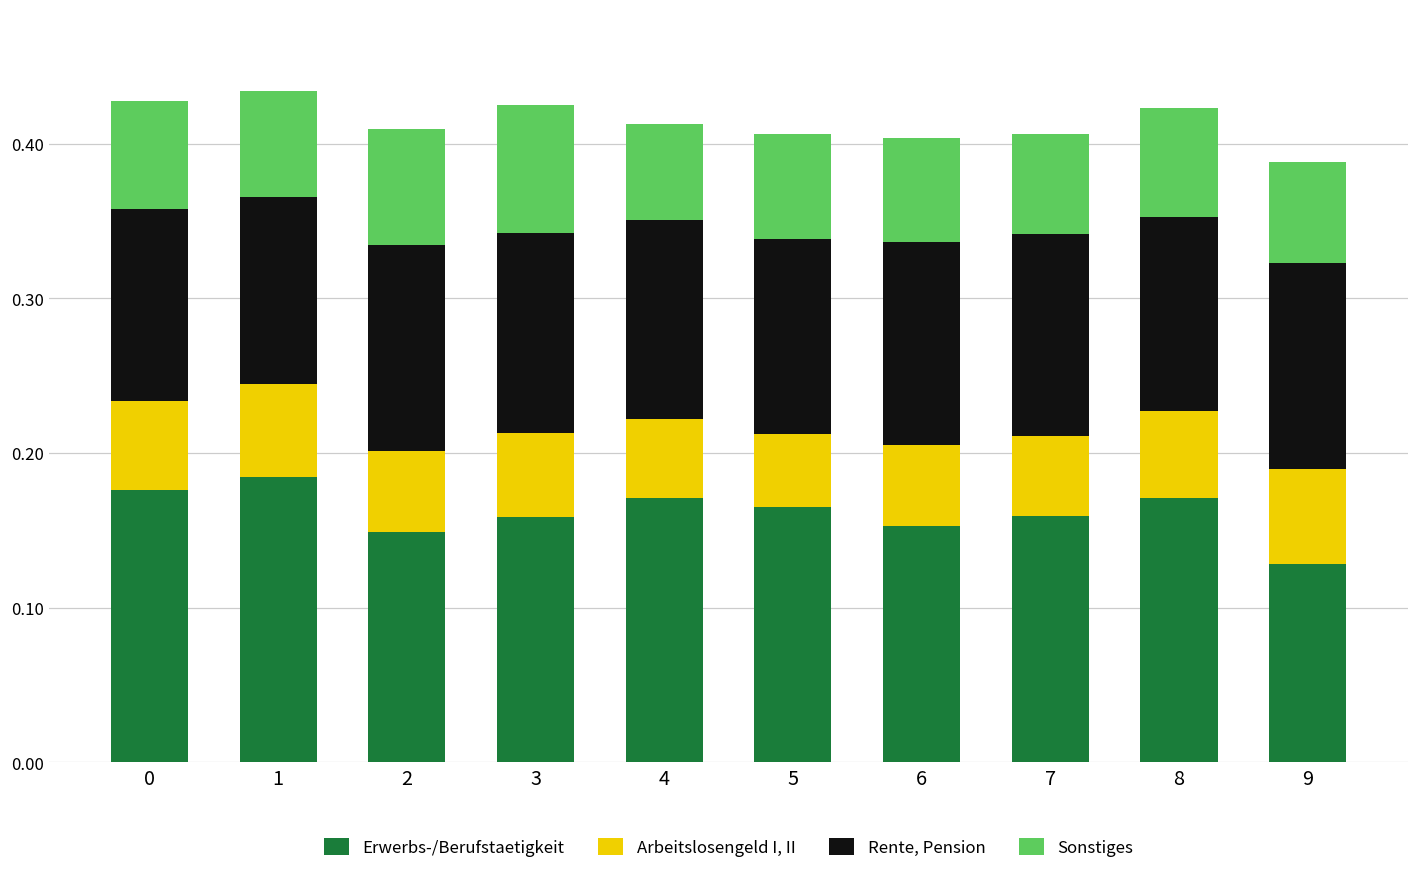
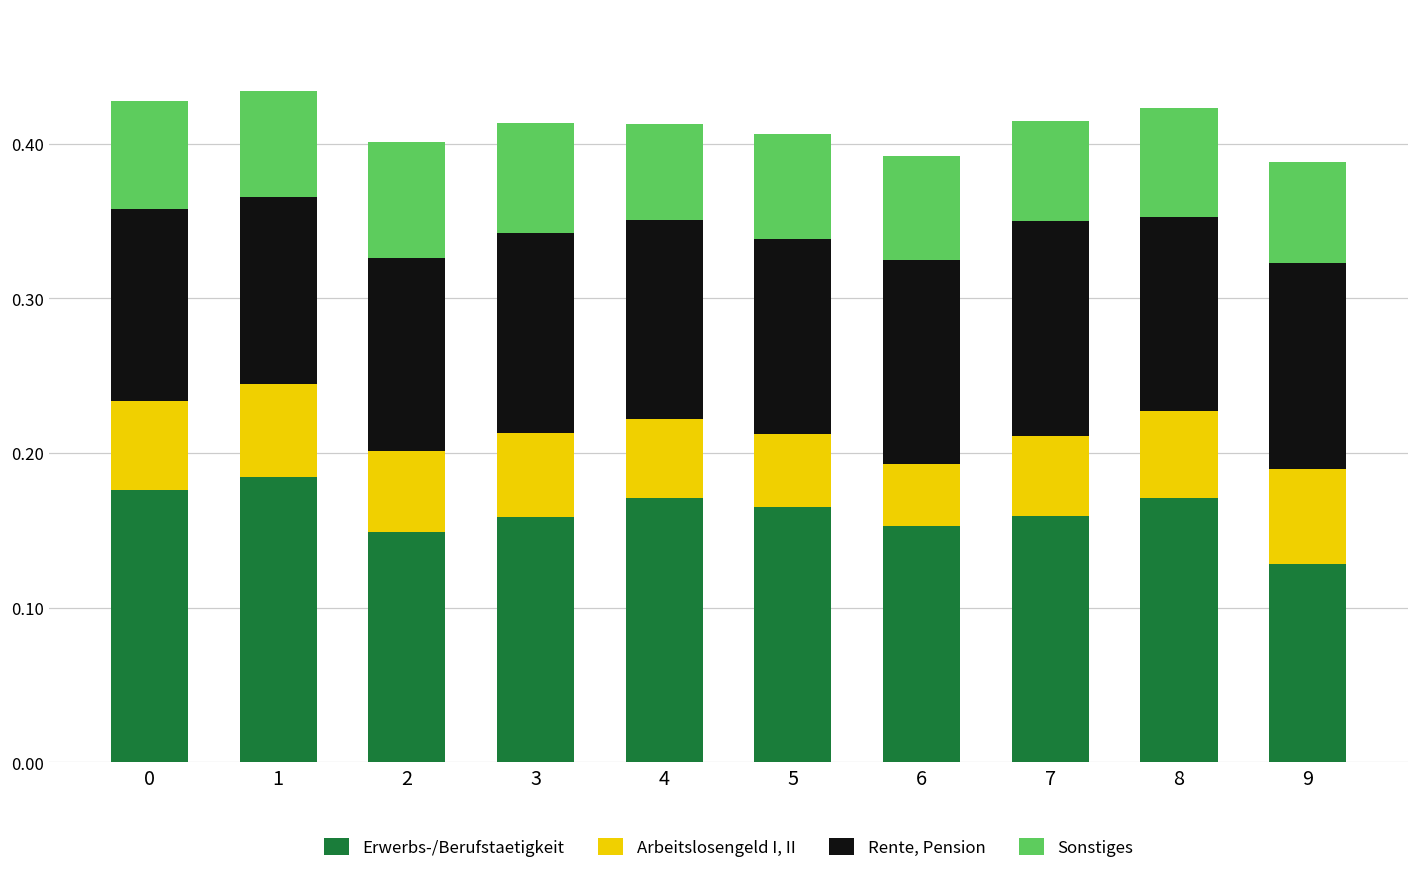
  {
    "Erwerbs-/Berufstaetigkeit": {
      "0": 0.176,
      "1": 0.185,
      "2": 0.149,
      "3": 0.159,
      "4": 0.171,
      "5": 0.165,
      "6": 0.153,
      "7": 0.159,
      "8": 0.171,
      "9": 0.128
    },
    "Arbeitslosengeld I, II": {
      "0": 0.058,
      "1": 0.060,
      "2": 0.053,
      "3": 0.054,
      "4": 0.051,
      "5": 0.048,
-     "6": 0.052,
+     "6": 0.040,
      "7": 0.052,
      "8": 0.056,
      "9": 0.061
    },
    "Rente, Pension": {
      "0": 0.124,
      "1": 0.121,
-     "2": 0.133,
+     "2": 0.124,
      "3": 0.130,
      "4": 0.129,
      "5": 0.126,
      "6": 0.132,
-     "7": 0.130,
+     "7": 0.139,
      "8": 0.126,
      "9": 0.133
    },
    "Sonstiges": {
      "0": 0.070,
      "1": 0.069,
      "2": 0.075,
-     "3": 0.083,
+     "3": 0.071,
      "4": 0.062,
      "5": 0.068,
      "6": 0.067,
      "7": 0.065,
      "8": 0.070,
      "9": 0.065
    }
  }
